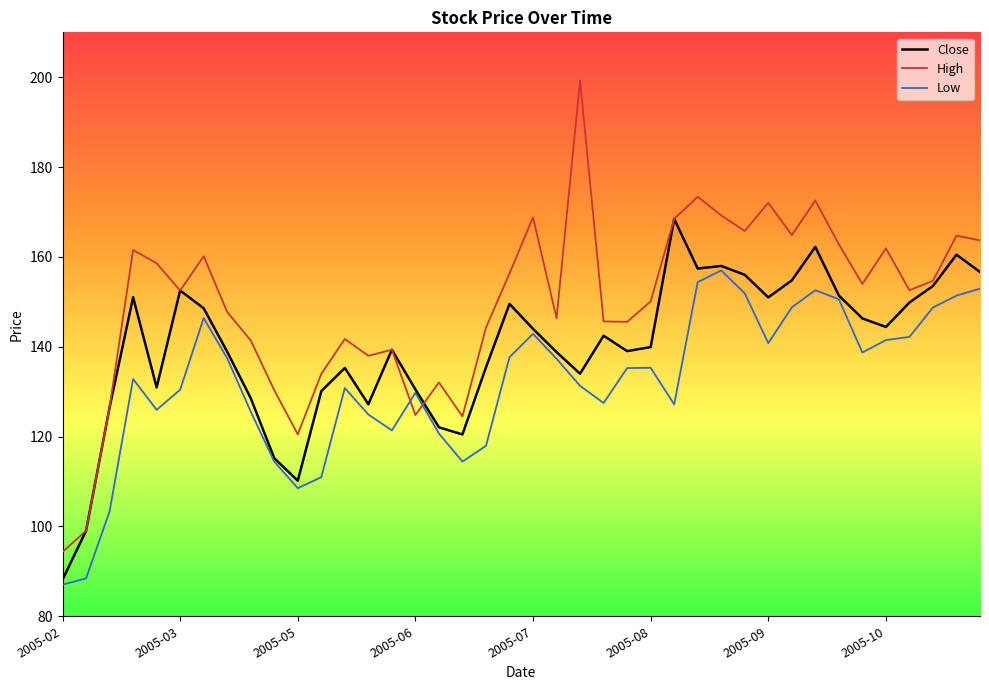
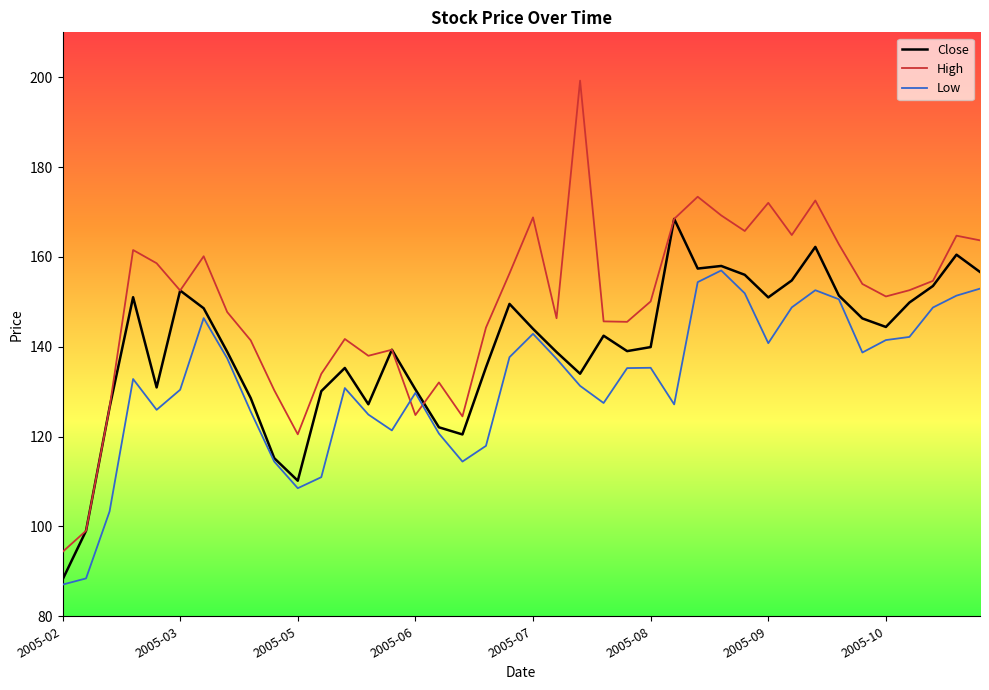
  {
    "Close": {
      "2005-02": 88,
      "2005-05": 110,
      "2005-06": 131,
      "2005-07": 144,
      "2005-08": 140,
      "2005-09": 151,
      "2005-10": 144
    },
    "High": {
      "2005-02": 94,
      "2005-05": 121,
      "2005-06": 125,
      "2005-07": 169,
      "2005-08": 150,
      "2005-09": 172,
-     "2005-10": 162
+     "2005-10": 151
    },
    "Low": {
      "2005-02": 87,
      "2005-03": 130,
      "2005-05": 109,
      "2005-06": 130,
      "2005-07": 143,
      "2005-08": 135,
      "2005-09": 141,
      "2005-10": 141
    }
  }
